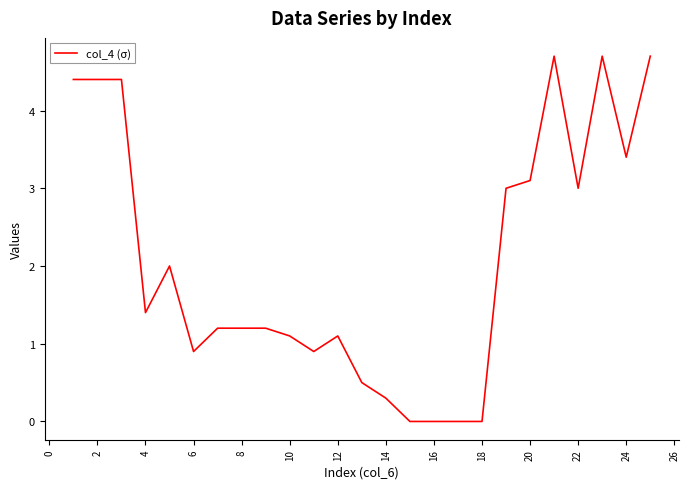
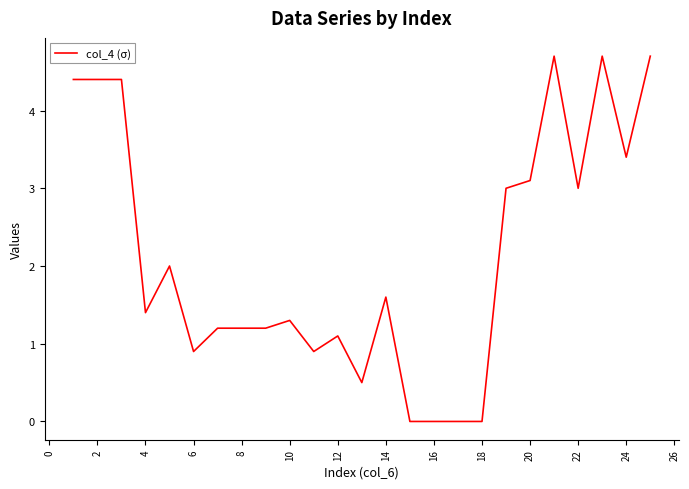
  {
    "2": 4.4,
    "4": 1.4,
    "6": 0.9,
    "8": 1.2,
-   "10": 1.1,
+   "10": 1.3,
    "12": 1.1,
-   "14": 0.3,
+   "14": 1.6,
    "16": 0.0,
    "18": 0.0,
    "20": 3.1,
    "22": 3.0,
    "24": 3.4
  }
